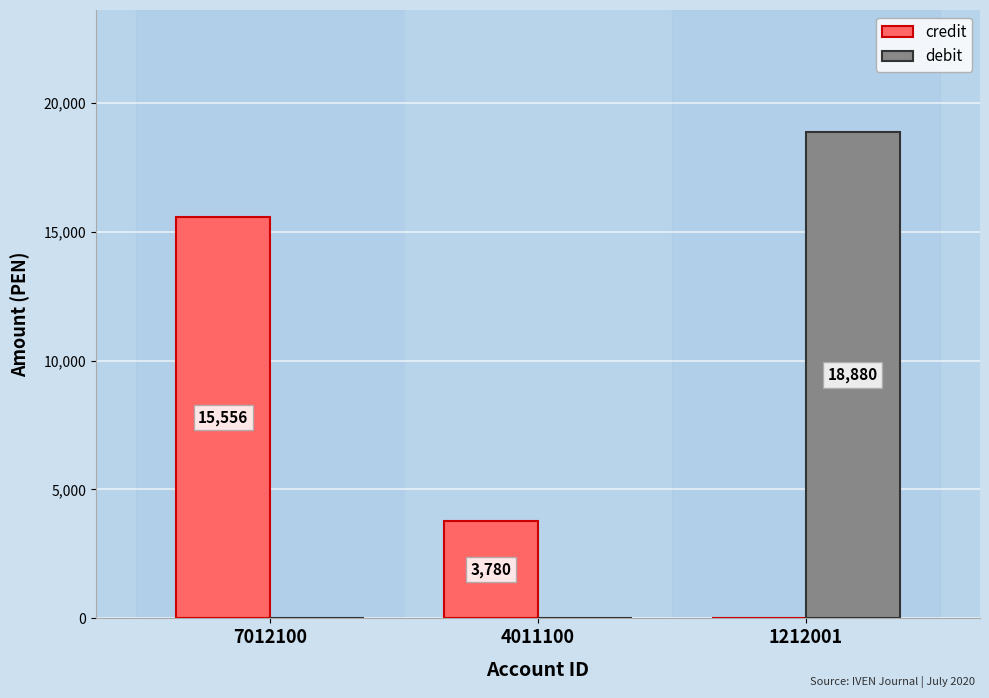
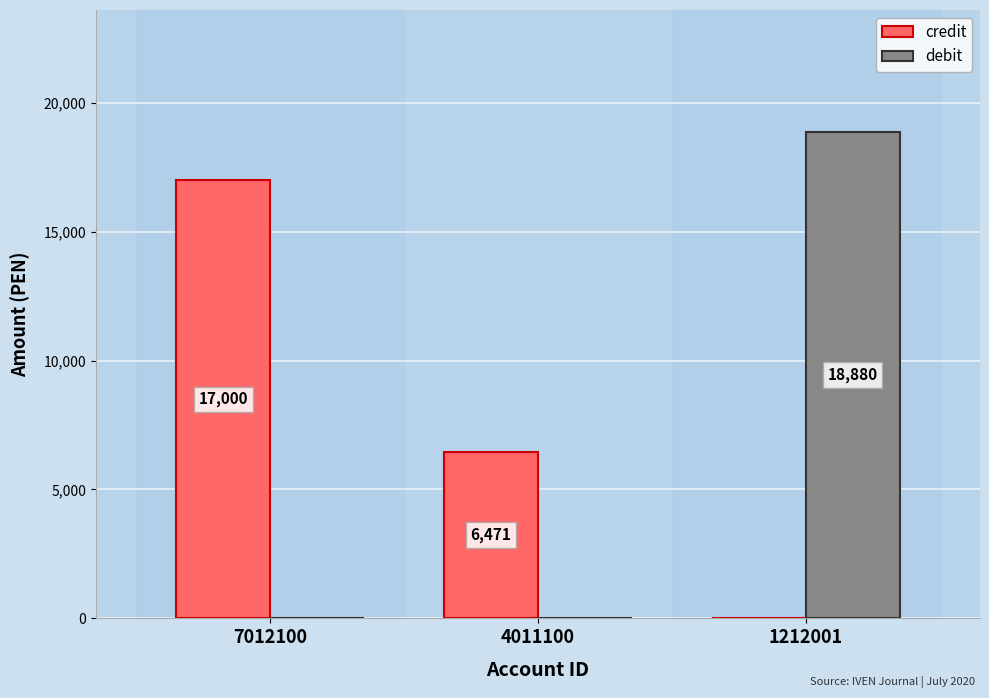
  {
    "credit": {
-     "7012100": "15,556",
-     "4011100": "3,780"
+     "7012100": "17,000",
+     "4011100": "6,471"
    },
    "debit": {
      "7012100": "0",
      "4011100": "0"
    }
  }
